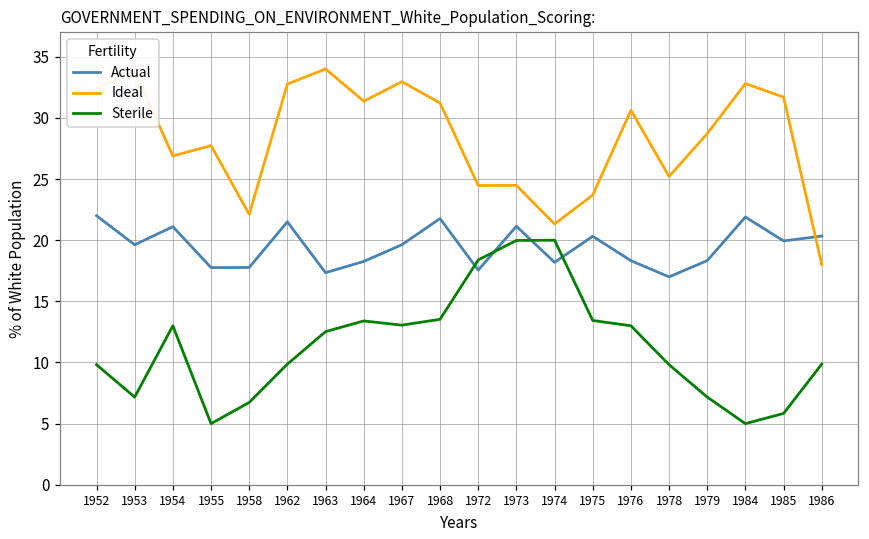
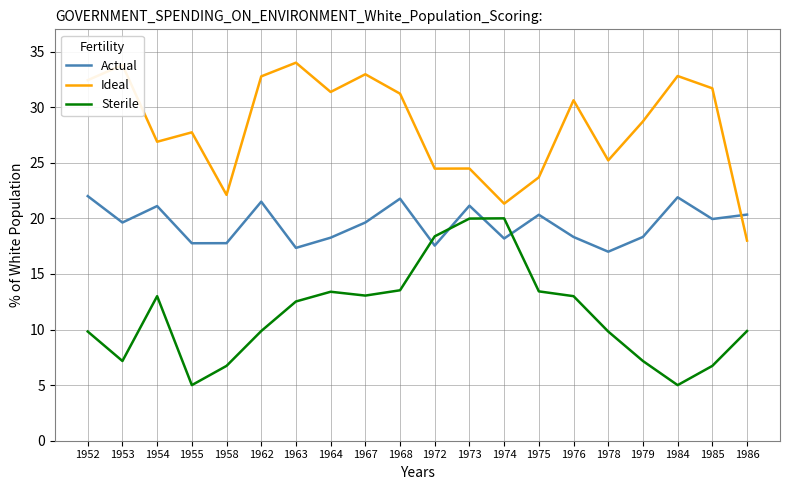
  {
    "Actual": {
      "1952": 22.0,
      "1953": 19.6,
      "1954": 21.1,
      "1955": 17.8,
      "1958": 17.8,
      "1962": 21.5,
      "1963": 17.3,
      "1964": 18.3,
      "1967": 19.6,
      "1968": 21.8,
      "1972": 17.5,
      "1973": 21.1,
      "1974": 18.2,
      "1975": 20.3,
      "1976": 18.3,
      "1978": 17.0,
      "1979": 18.3,
      "1984": 21.9,
      "1985": 19.9,
      "1986": 20.3
    },
    "Ideal": {
      "1954": 26.9,
      "1955": 27.7,
      "1958": 22.1,
      "1962": 32.8,
      "1963": 34.0,
      "1964": 31.4,
      "1967": 33.0,
      "1968": 31.2,
      "1972": 24.5,
      "1973": 24.5,
      "1974": 21.3,
      "1975": 23.7,
      "1976": 30.6,
      "1978": 25.2,
      "1979": 28.7,
      "1984": 32.8,
      "1985": 31.7,
      "1986": 18.0
    },
    "Sterile": {
      "1952": 9.8,
      "1953": 7.2,
      "1954": 13.0,
      "1955": 5.0,
      "1958": 6.7,
      "1962": 9.9,
      "1963": 12.5,
      "1964": 13.4,
      "1967": 13.1,
      "1968": 13.5,
      "1972": 18.4,
      "1973": 20.0,
      "1974": 20.0,
      "1975": 13.4,
      "1976": 13.0,
      "1978": 9.8,
      "1979": 7.2,
      "1984": 5.0,
-     "1985": 5.8,
+     "1985": 6.7,
      "1986": 9.9
    }
  }
